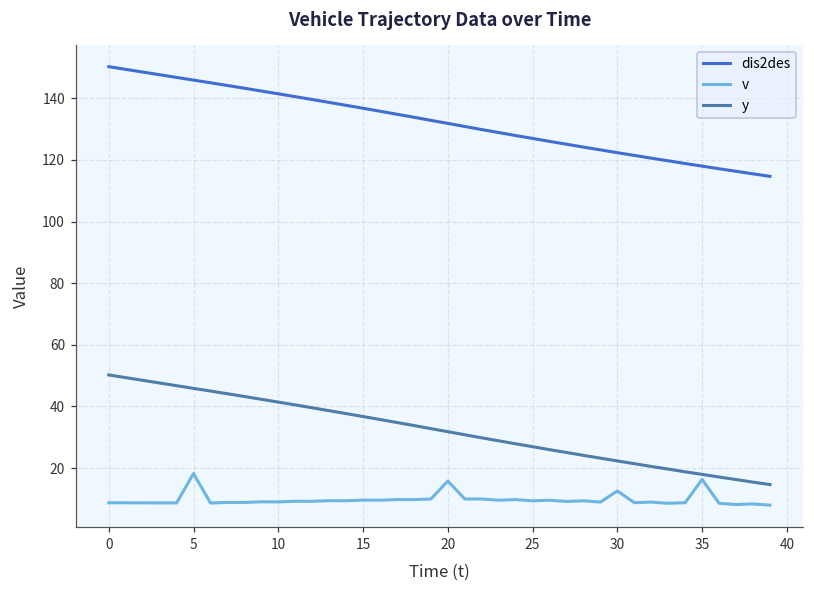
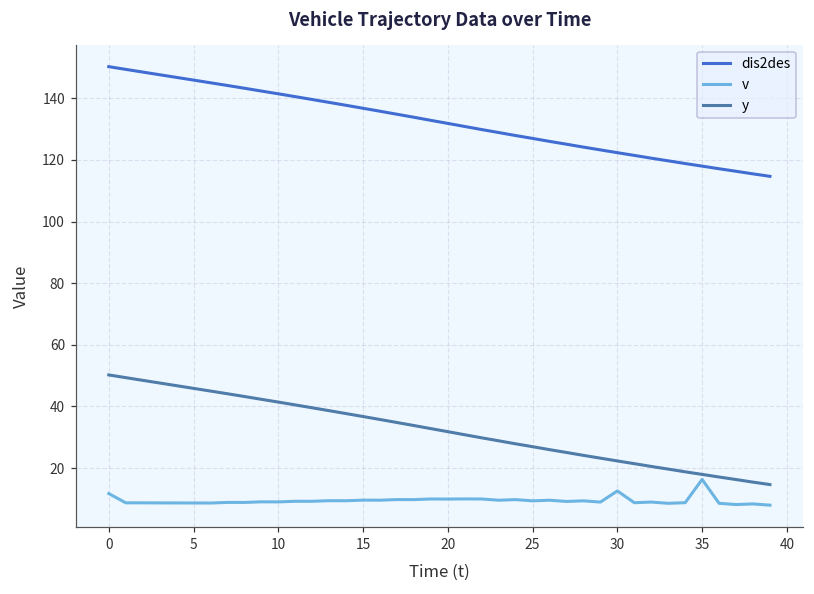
  {
    "v": {
-     "0": 9,
-     "5": 18,
+     "0": 12,
+     "5": 9,
      "10": 9,
      "15": 10,
-     "20": 16,
+     "20": 10,
      "25": 9,
      "30": 13,
      "35": 16
    }
  }
